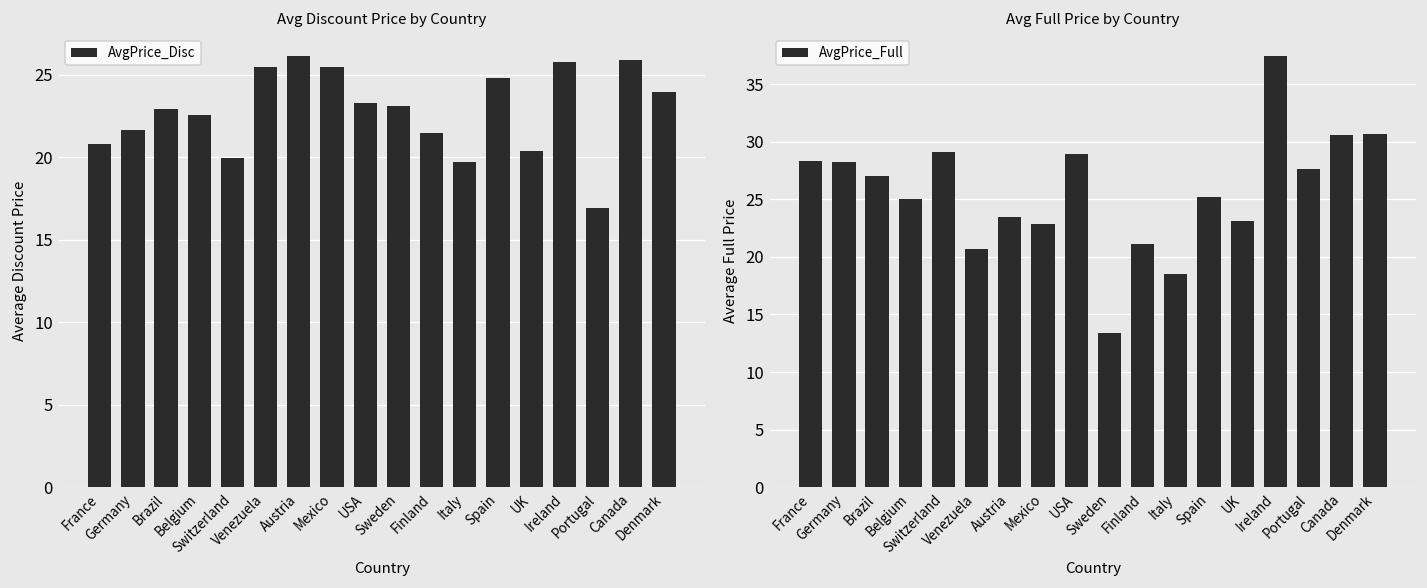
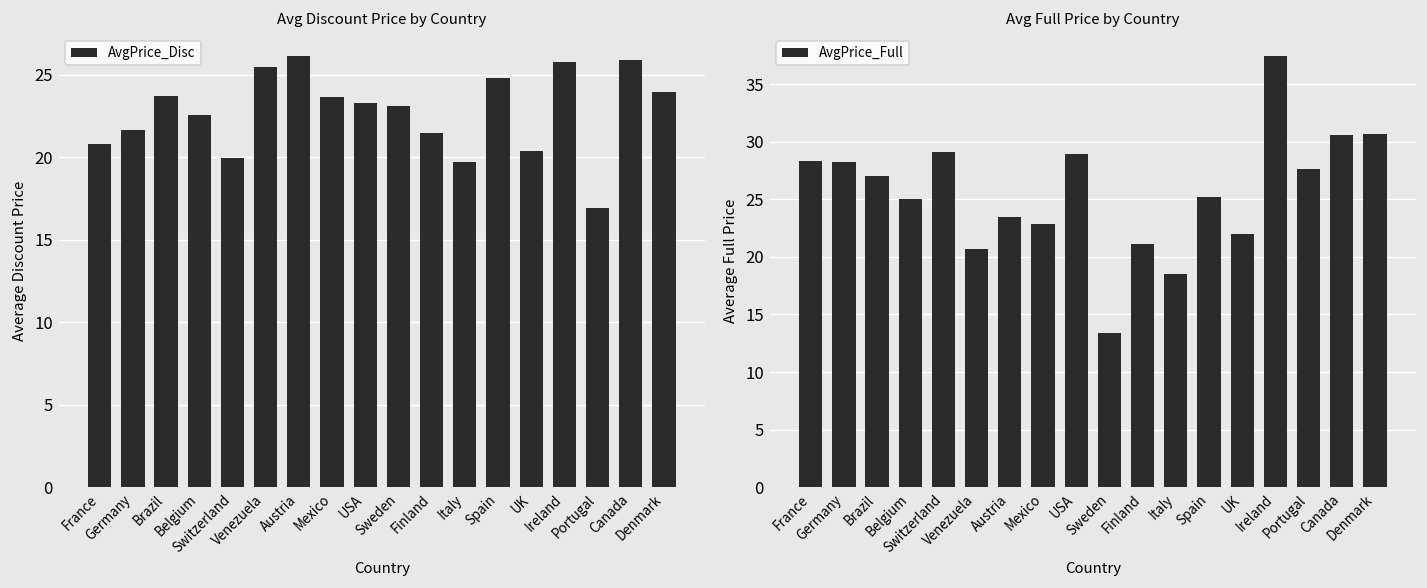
  {
    "Avg Discount Price by Country": {
      "France": 20.8,
      "Germany": 21.7,
-     "Brazil": 22.9,
+     "Brazil": 23.7,
      "Belgium": 22.6,
      "Switzerland": 20.0,
      "Venezuela": 25.4,
      "Austria": 26.2,
-     "Mexico": 25.5,
+     "Mexico": 23.7,
      "USA": 23.3,
      "Sweden": 23.1,
      "Finland": 21.5,
      "Italy": 19.7,
      "Spain": 24.8,
      "UK": 20.4,
      "Ireland": 25.8,
      "Portugal": 16.9,
      "Canada": 25.9,
      "Denmark": 23.9
    },
    "Avg Full Price by Country": {
      "France": 28,
      "Germany": 28,
      "Brazil": 27,
      "Belgium": 25,
      "Switzerland": 29,
      "Venezuela": 21,
      "Austria": 23,
      "Mexico": 23,
      "USA": 29,
      "Sweden": 13,
      "Finland": 21,
      "Italy": 19,
      "Spain": 25,
-     "UK": 23,
+     "UK": 22,
      "Ireland": 37,
      "Portugal": 28,
      "Canada": 31,
      "Denmark": 31
    }
  }
